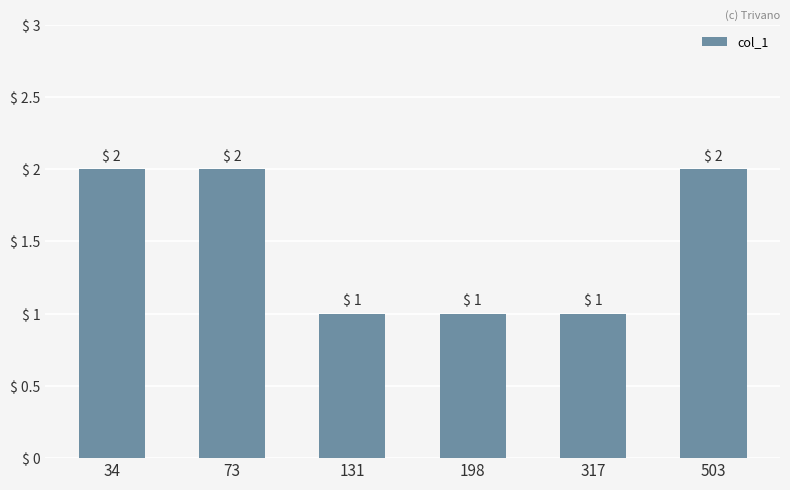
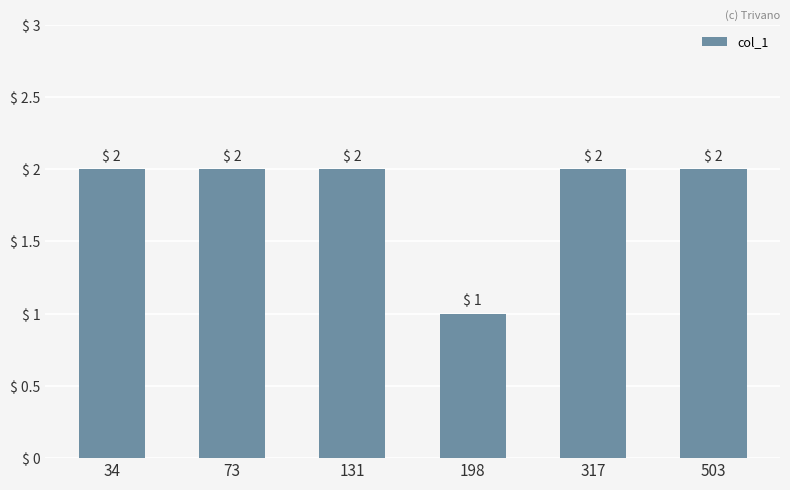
  {
    "34": 2,
    "73": 2,
-   "131": 1,
+   "131": 2,
    "198": 1,
-   "317": 1,
+   "317": 2,
    "503": 2
  }
